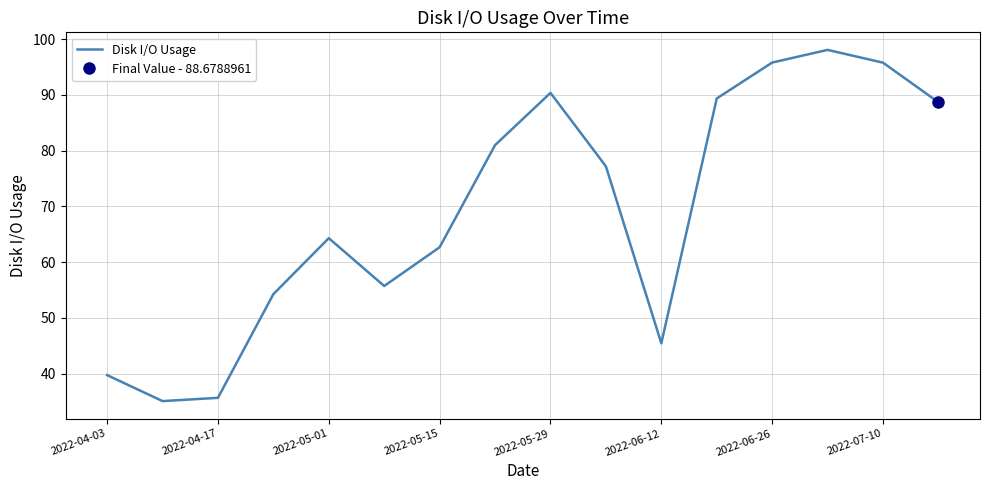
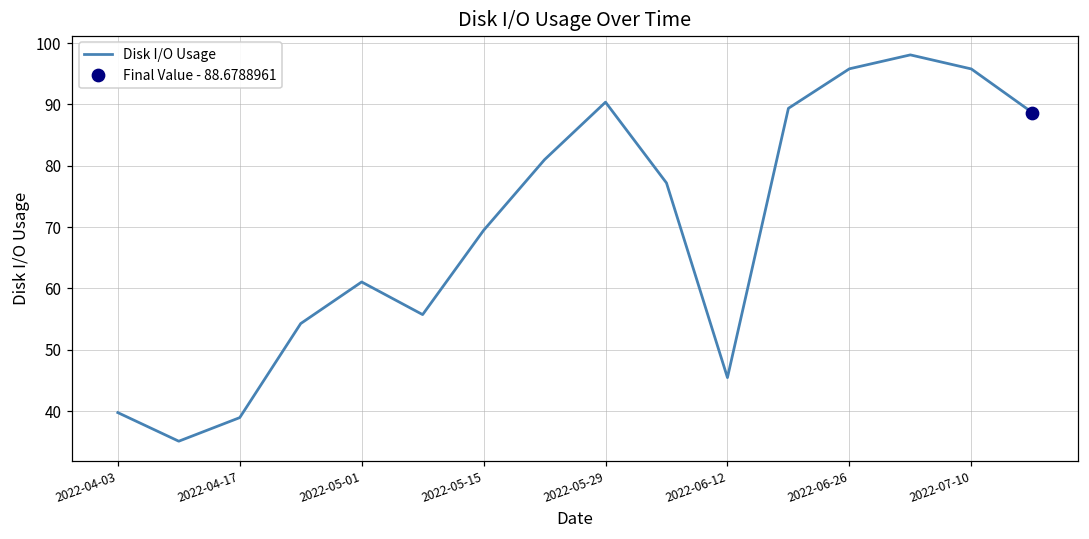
  {
    "Disk I/O Usage": {
      "2022-04-03": 40,
-     "2022-04-17": 36,
-     "2022-05-01": 64,
-     "2022-05-15": 63,
+     "2022-04-17": 39,
+     "2022-05-01": 61,
+     "2022-05-15": 69,
      "2022-05-29": 90,
      "2022-06-12": 45,
      "2022-06-26": 96,
      "2022-07-10": 96
    }
  }
